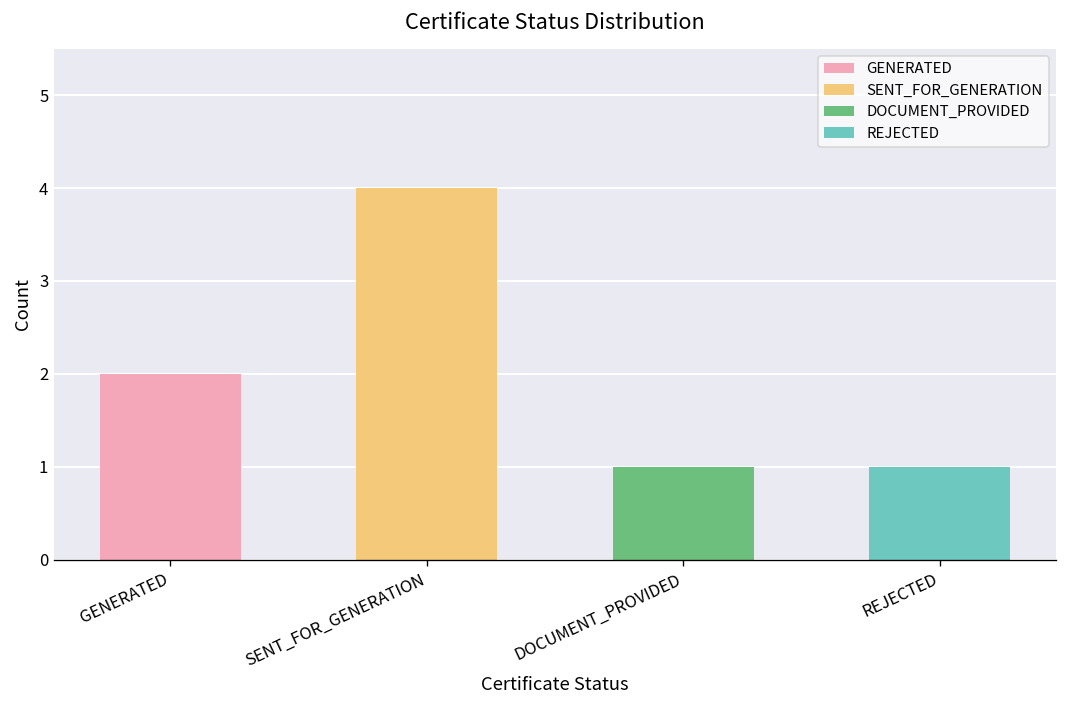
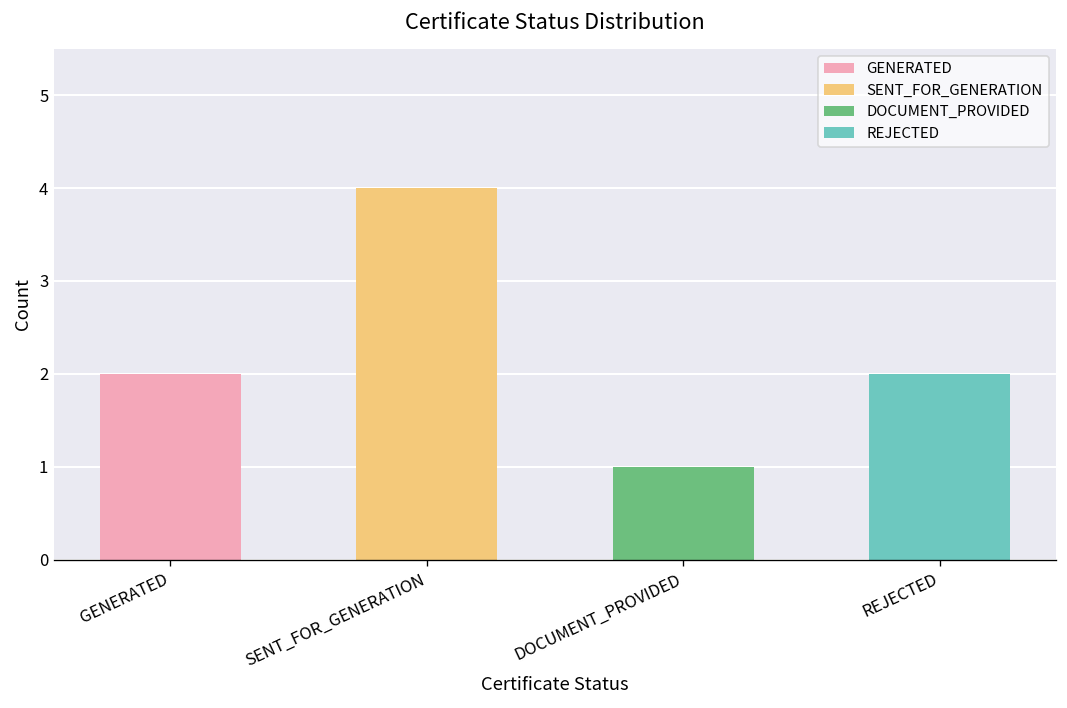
  {
    "GENERATED": 2,
    "SENT_FOR_GENERATION": 4,
    "DOCUMENT_PROVIDED": 1,
-   "REJECTED": 1
+   "REJECTED": 2
  }
